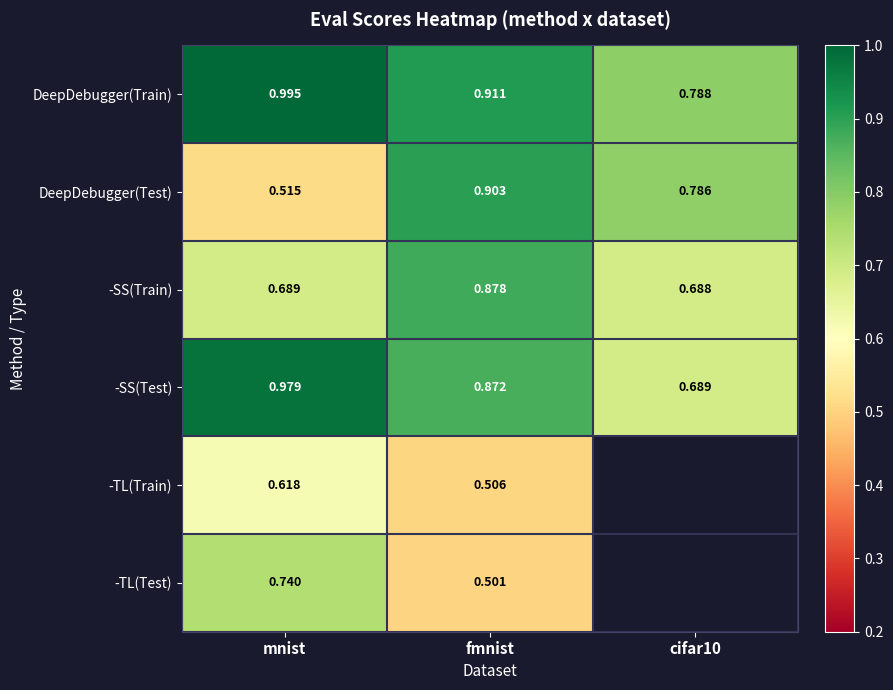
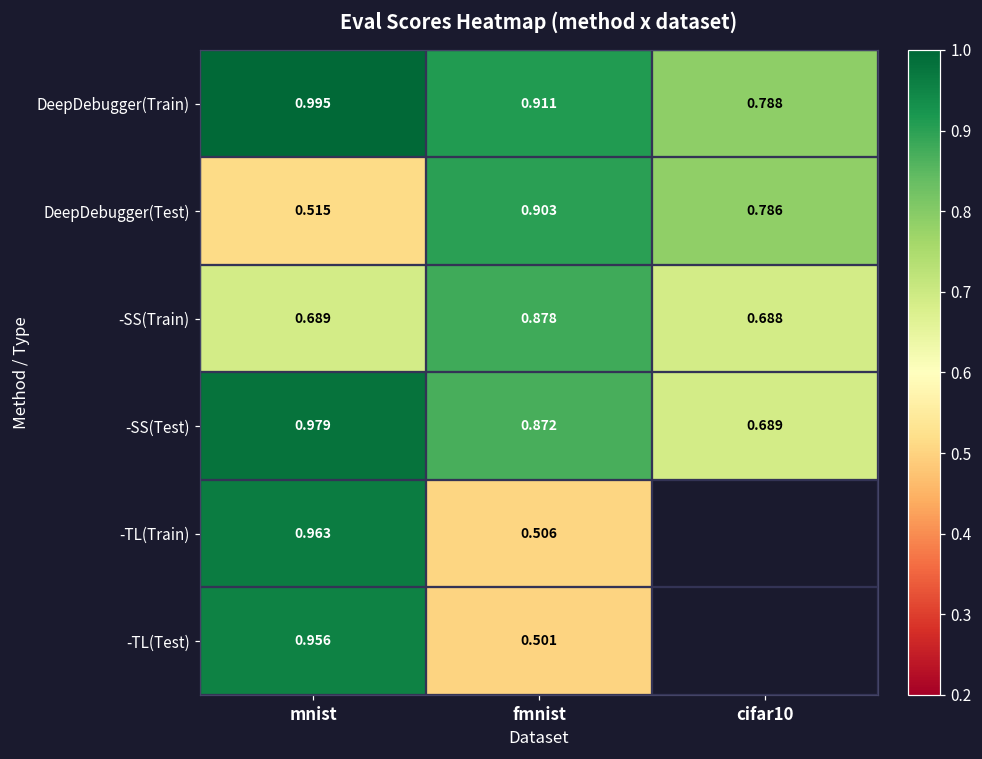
  {
    "DeepDebugger(Train)": {
      "mnist": 0.995,
      "fmnist": 0.911,
      "cifar10": 0.788
    },
    "DeepDebugger(Test)": {
      "mnist": 0.515,
      "fmnist": 0.903,
      "cifar10": 0.786
    },
    "-SS(Train)": {
      "mnist": 0.689,
      "fmnist": 0.878,
      "cifar10": 0.688
    },
    "-SS(Test)": {
      "mnist": 0.979,
      "fmnist": 0.872,
      "cifar10": 0.689
    },
    "-TL(Train)": {
-     "mnist": 0.618,
+     "mnist": 0.963,
      "fmnist": 0.506
    },
    "-TL(Test)": {
-     "mnist": 0.740,
+     "mnist": 0.956,
      "fmnist": 0.501
    }
  }
